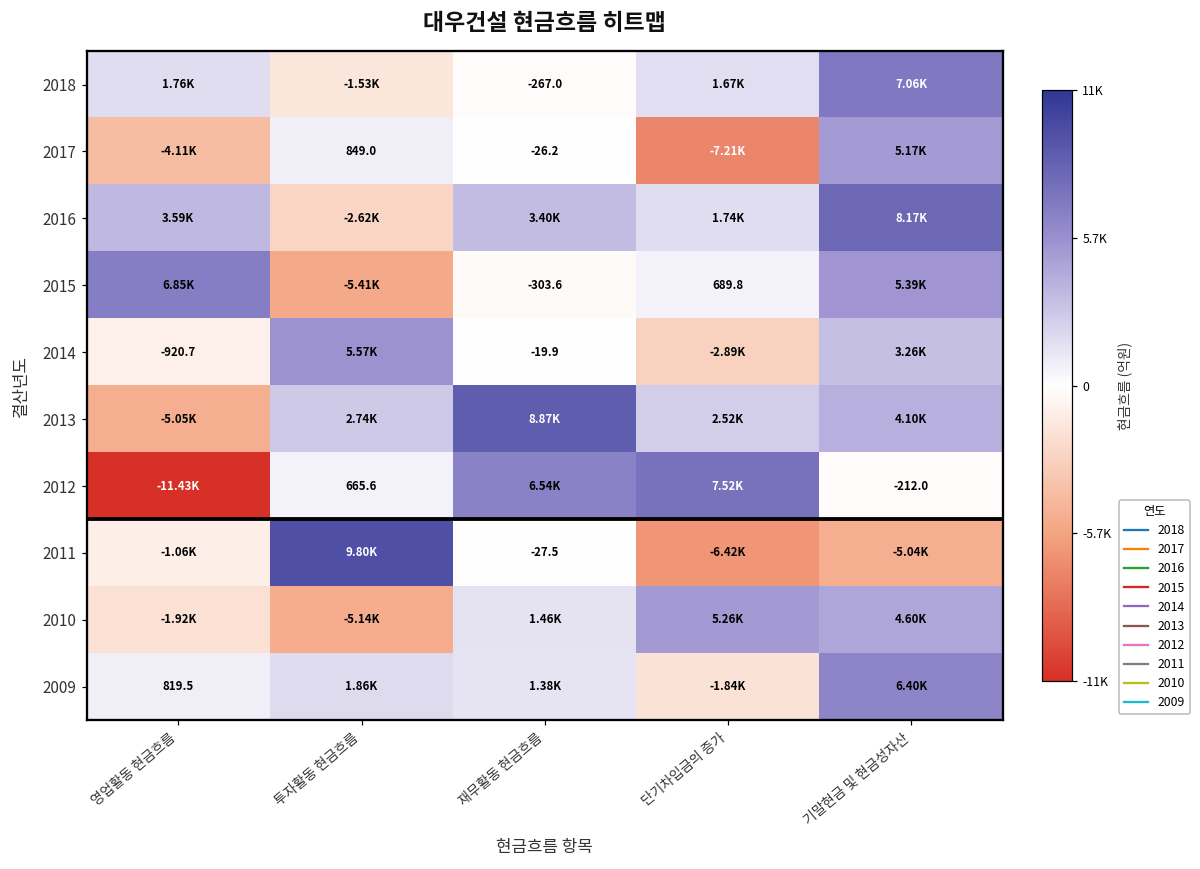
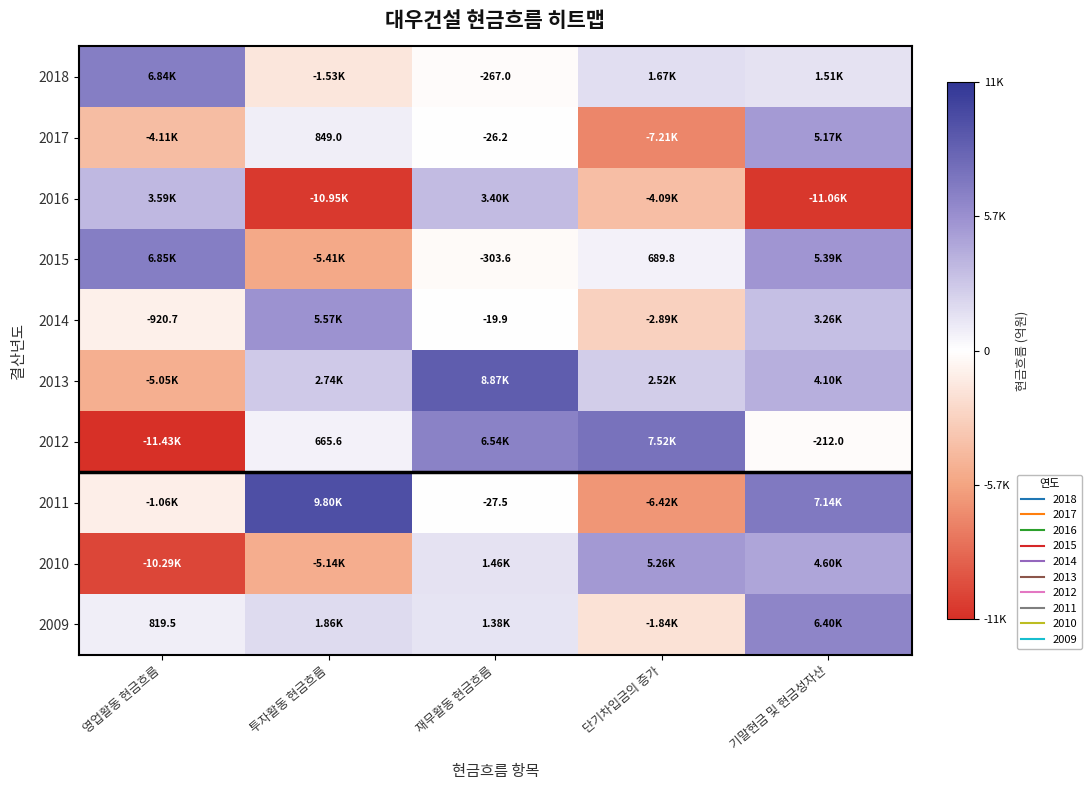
  {
    "2018": {
-     "영업활동 현금흐름": "1.76K",
+     "영업활동 현금흐름": "6.84K",
      "투자활동 현금흐름": "-1.53K",
      "재무활동 현금흐름": "-267.0",
      "단기차입금의 증가": "1.67K",
-     "기말현금 및 현금성자산": "7.06K"
+     "기말현금 및 현금성자산": "1.51K"
    },
    "2017": {
      "영업활동 현금흐름": "-4.11K",
      "투자활동 현금흐름": "849.0",
      "재무활동 현금흐름": "-26.2",
      "단기차입금의 증가": "-7.21K",
      "기말현금 및 현금성자산": "5.17K"
    },
    "2016": {
      "영업활동 현금흐름": "3.59K",
-     "투자활동 현금흐름": "-2.62K",
+     "투자활동 현금흐름": "-10.95K",
      "재무활동 현금흐름": "3.40K",
-     "단기차입금의 증가": "1.74K",
-     "기말현금 및 현금성자산": "8.17K"
+     "단기차입금의 증가": "-4.09K",
+     "기말현금 및 현금성자산": "-11.06K"
    },
    "2015": {
      "영업활동 현금흐름": "6.85K",
      "투자활동 현금흐름": "-5.41K",
      "재무활동 현금흐름": "-303.6",
      "단기차입금의 증가": "689.8",
      "기말현금 및 현금성자산": "5.39K"
    },
    "2014": {
      "영업활동 현금흐름": "-920.7",
      "투자활동 현금흐름": "5.57K",
      "재무활동 현금흐름": "-19.9",
      "단기차입금의 증가": "-2.89K",
      "기말현금 및 현금성자산": "3.26K"
    },
    "2013": {
      "영업활동 현금흐름": "-5.05K",
      "투자활동 현금흐름": "2.74K",
      "재무활동 현금흐름": "8.87K",
      "단기차입금의 증가": "2.52K",
      "기말현금 및 현금성자산": "4.10K"
    },
    "2012": {
      "영업활동 현금흐름": "-11.43K",
      "투자활동 현금흐름": "665.6",
      "재무활동 현금흐름": "6.54K",
      "단기차입금의 증가": "7.52K",
      "기말현금 및 현금성자산": "-212.0"
    },
    "2011": {
      "영업활동 현금흐름": "-1.06K",
      "투자활동 현금흐름": "9.80K",
      "재무활동 현금흐름": "-27.5",
      "단기차입금의 증가": "-6.42K",
-     "기말현금 및 현금성자산": "-5.04K"
+     "기말현금 및 현금성자산": "7.14K"
    },
    "2010": {
-     "영업활동 현금흐름": "-1.92K",
+     "영업활동 현금흐름": "-10.29K",
      "투자활동 현금흐름": "-5.14K",
      "재무활동 현금흐름": "1.46K",
      "단기차입금의 증가": "5.26K",
      "기말현금 및 현금성자산": "4.60K"
    },
    "2009": {
      "영업활동 현금흐름": "819.5",
      "투자활동 현금흐름": "1.86K",
      "재무활동 현금흐름": "1.38K",
      "단기차입금의 증가": "-1.84K",
      "기말현금 및 현금성자산": "6.40K"
    }
  }
